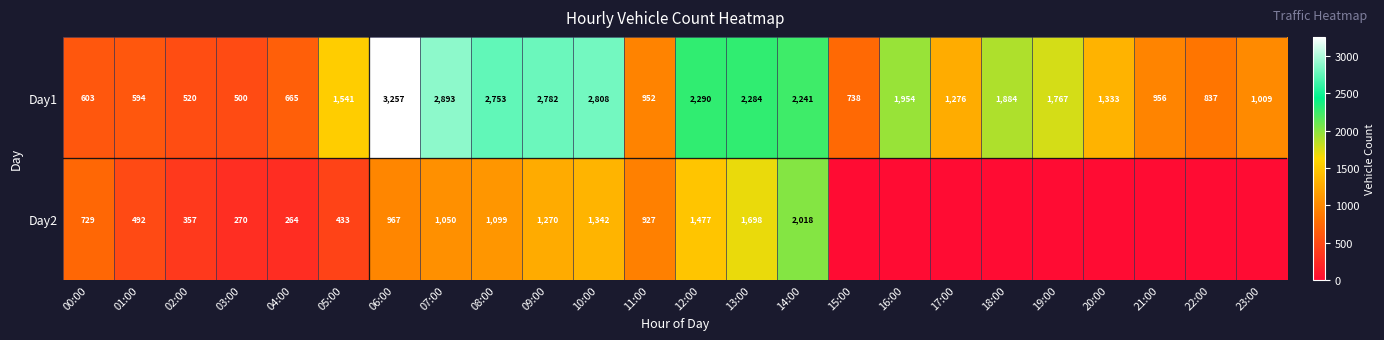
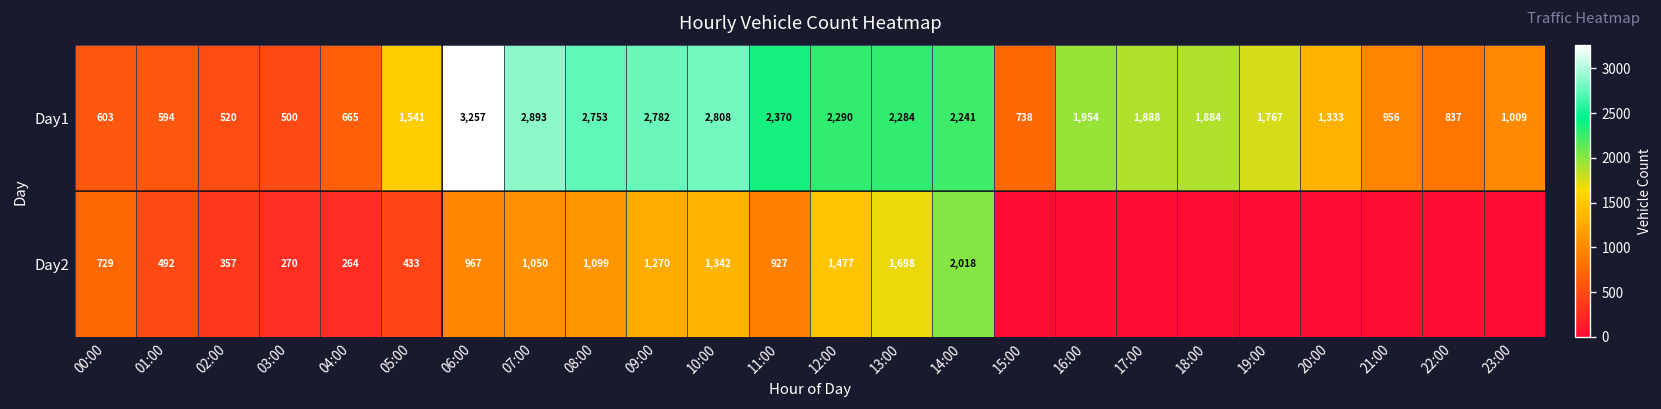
  {
    "Day1": {
      "00:00": "603",
      "01:00": "594",
      "02:00": "520",
      "03:00": "500",
      "04:00": "665",
      "05:00": "1,541",
      "06:00": "3,257",
      "07:00": "2,893",
      "08:00": "2,753",
      "09:00": "2,782",
      "10:00": "2,808",
-     "11:00": "952",
+     "11:00": "2,370",
      "12:00": "2,290",
      "13:00": "2,284",
      "14:00": "2,241",
      "15:00": "738",
      "16:00": "1,954",
-     "17:00": "1,276",
+     "17:00": "1,888",
      "18:00": "1,884",
      "19:00": "1,767",
      "20:00": "1,333",
      "21:00": "956",
      "22:00": "837",
      "23:00": "1,009"
    },
    "Day2": {
      "00:00": "729",
      "01:00": "492",
      "02:00": "357",
      "03:00": "270",
      "04:00": "264",
      "05:00": "433",
      "06:00": "967",
      "07:00": "1,050",
      "08:00": "1,099",
      "09:00": "1,270",
      "10:00": "1,342",
      "11:00": "927",
      "12:00": "1,477",
      "13:00": "1,698",
      "14:00": "2,018"
    }
  }
